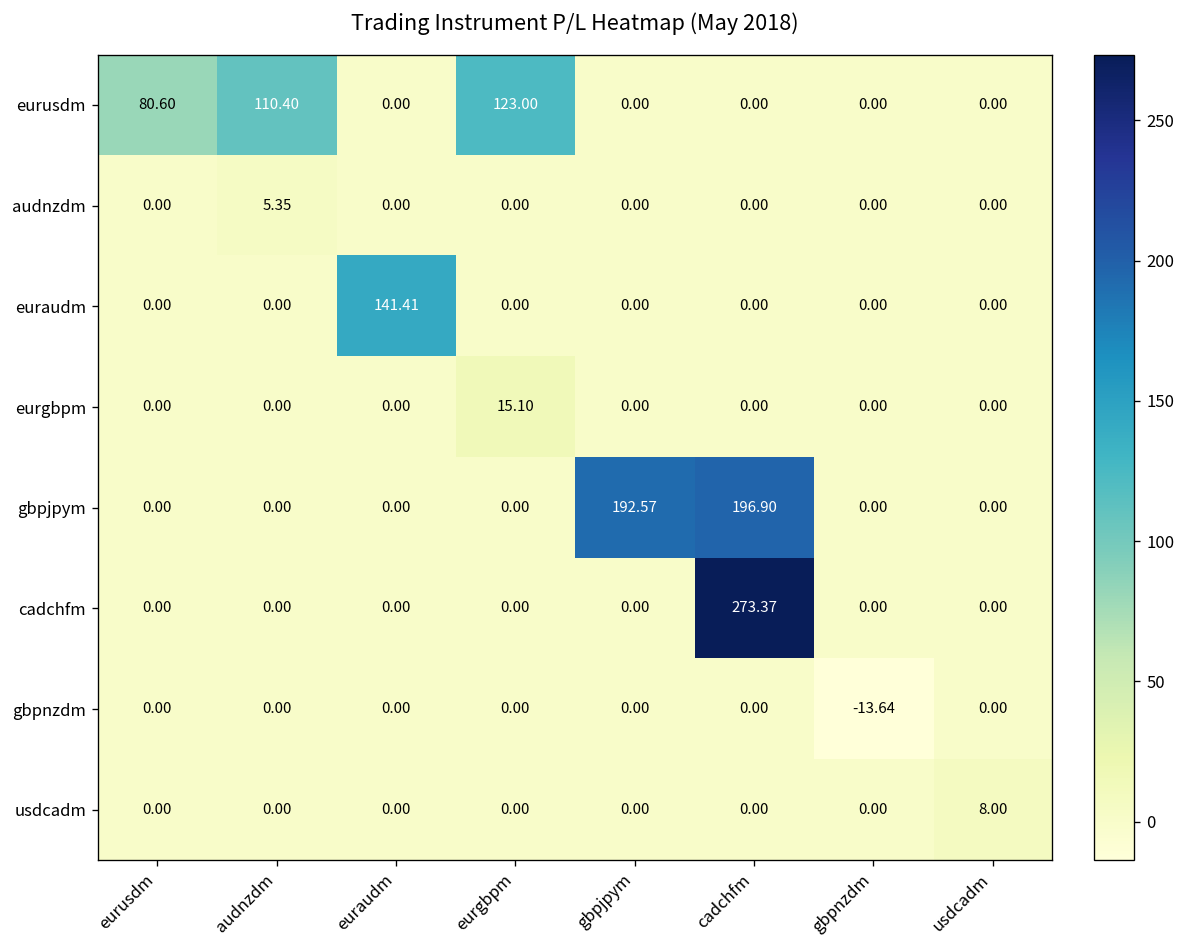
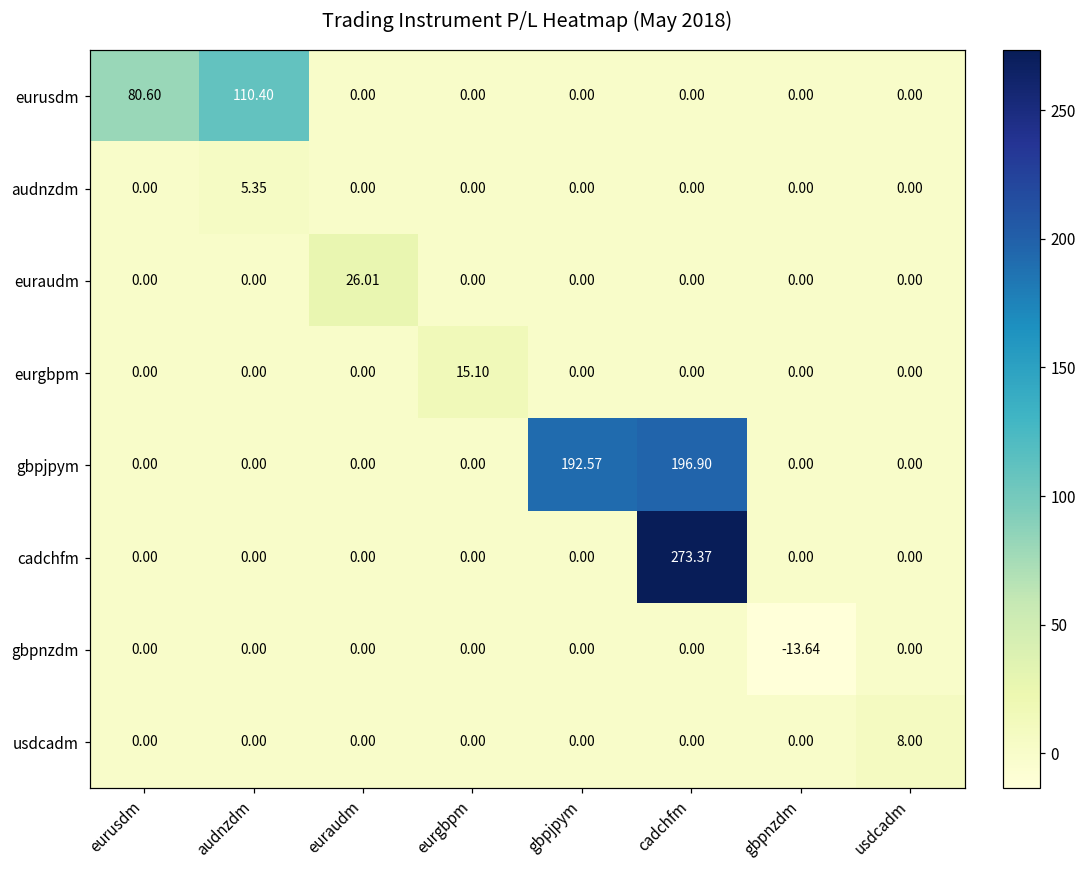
  {
    "eurusdm": {
      "eurusdm": 80.60,
      "audnzdm": 110.40,
      "euraudm": 0.00,
-     "eurgbpm": 123.00,
+     "eurgbpm": 0.00,
      "gbpjpym": 0.00,
      "cadchfm": 0.00,
      "gbpnzdm": 0.00,
      "usdcadm": 0.00
    },
    "audnzdm": {
      "eurusdm": 0.00,
      "audnzdm": 5.35,
      "euraudm": 0.00,
      "eurgbpm": 0.00,
      "gbpjpym": 0.00,
      "cadchfm": 0.00,
      "gbpnzdm": 0.00,
      "usdcadm": 0.00
    },
    "euraudm": {
      "eurusdm": 0.00,
      "audnzdm": 0.00,
-     "euraudm": 141.41,
+     "euraudm": 26.01,
      "eurgbpm": 0.00,
      "gbpjpym": 0.00,
      "cadchfm": 0.00,
      "gbpnzdm": 0.00,
      "usdcadm": 0.00
    },
    "eurgbpm": {
      "eurusdm": 0.00,
      "audnzdm": 0.00,
      "euraudm": 0.00,
      "eurgbpm": 15.10,
      "gbpjpym": 0.00,
      "cadchfm": 0.00,
      "gbpnzdm": 0.00,
      "usdcadm": 0.00
    },
    "gbpjpym": {
      "eurusdm": 0.00,
      "audnzdm": 0.00,
      "euraudm": 0.00,
      "eurgbpm": 0.00,
      "gbpjpym": 192.57,
      "cadchfm": 196.90,
      "gbpnzdm": 0.00,
      "usdcadm": 0.00
    },
    "cadchfm": {
      "eurusdm": 0.00,
      "audnzdm": 0.00,
      "euraudm": 0.00,
      "eurgbpm": 0.00,
      "gbpjpym": 0.00,
      "cadchfm": 273.37,
      "gbpnzdm": 0.00,
      "usdcadm": 0.00
    },
    "gbpnzdm": {
      "eurusdm": 0.00,
      "audnzdm": 0.00,
      "euraudm": 0.00,
      "eurgbpm": 0.00,
      "gbpjpym": 0.00,
      "cadchfm": 0.00,
      "gbpnzdm": -13.64,
      "usdcadm": 0.00
    },
    "usdcadm": {
      "eurusdm": 0.00,
      "audnzdm": 0.00,
      "euraudm": 0.00,
      "eurgbpm": 0.00,
      "gbpjpym": 0.00,
      "cadchfm": 0.00,
      "gbpnzdm": 0.00,
      "usdcadm": 8.00
    }
  }
